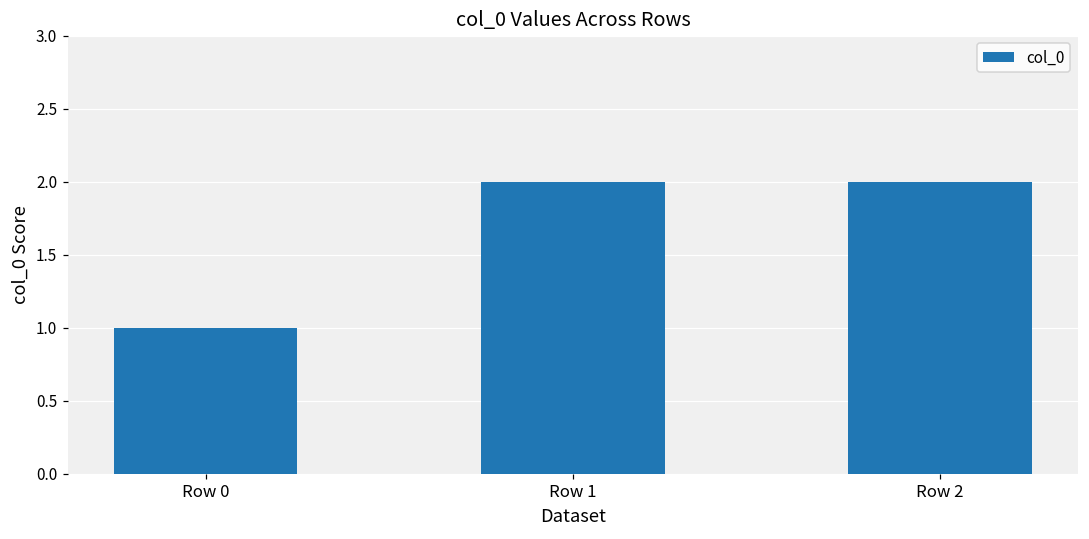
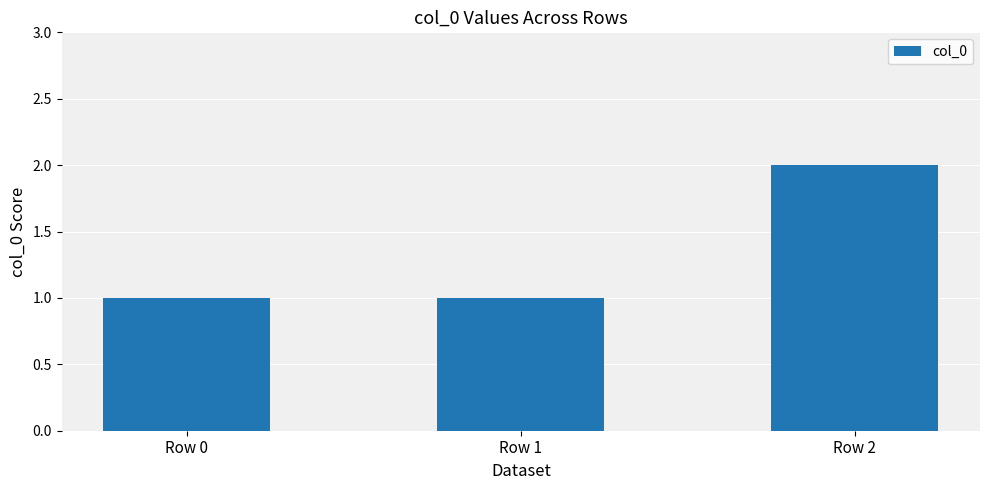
  {
    "Row 0": 1,
-   "Row 1": 2,
+   "Row 1": 1,
    "Row 2": 2
  }
